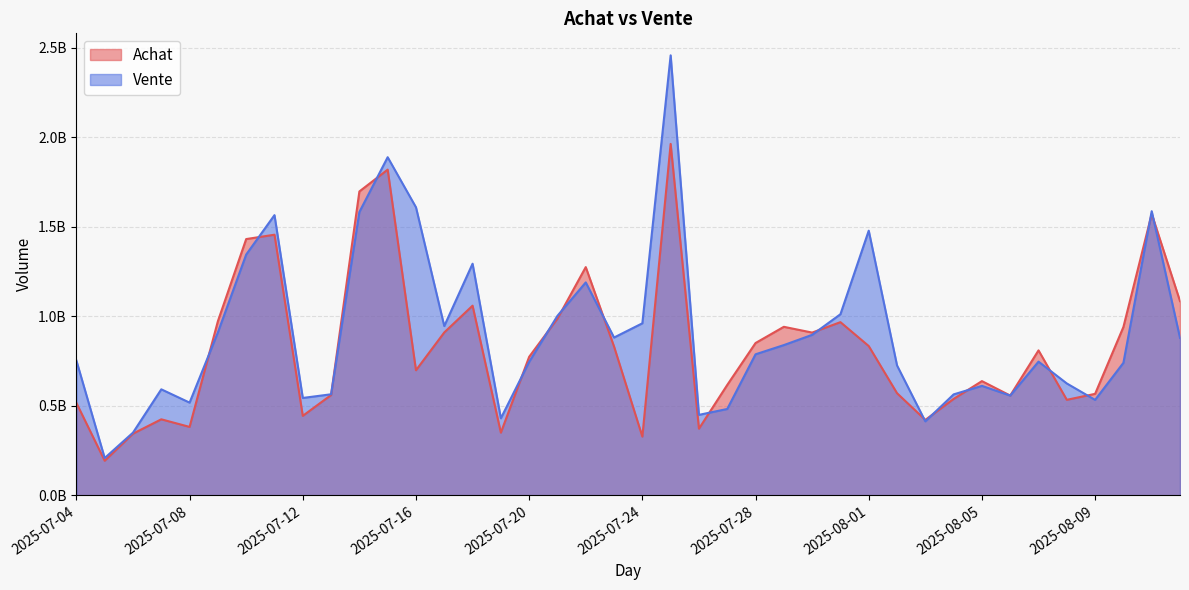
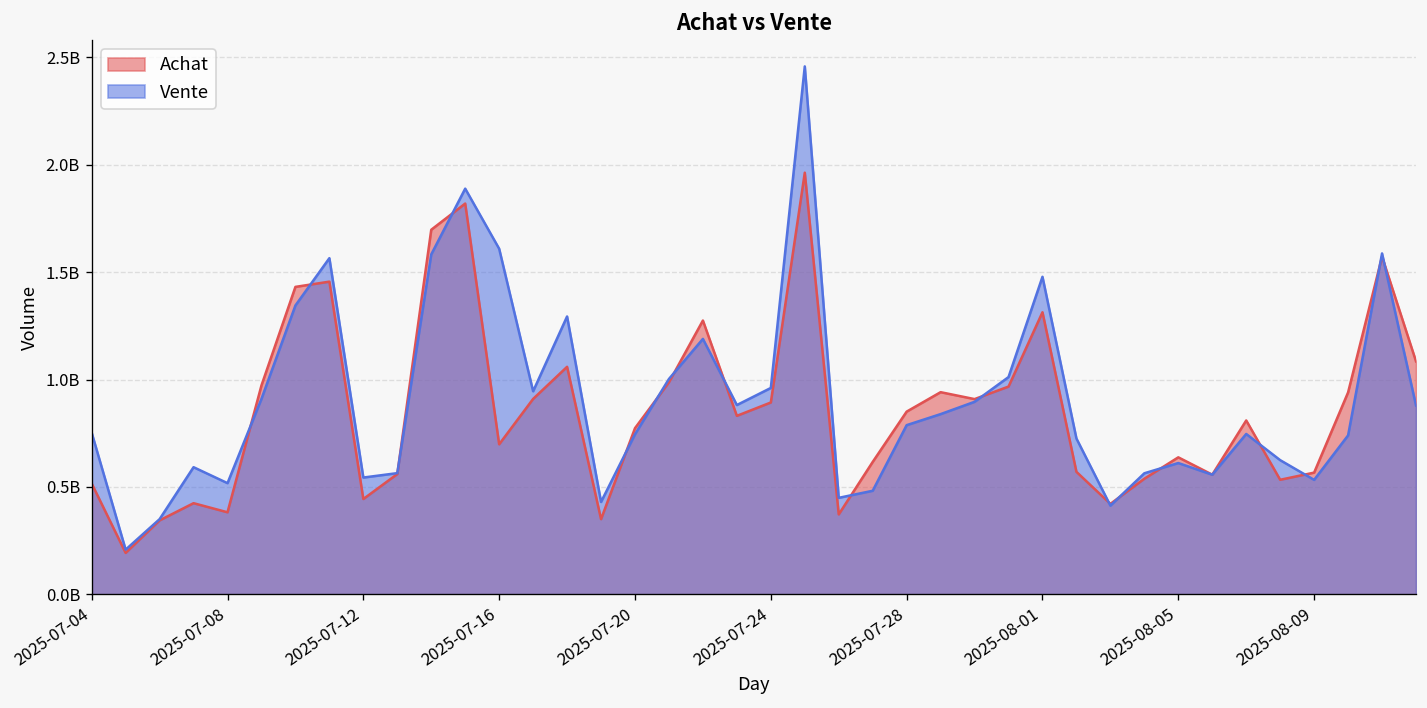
  {
    "Achat": {
      "2025-07-04": 520000000,
      "2025-07-08": 380000000,
      "2025-07-12": 440000000,
      "2025-07-16": 700000000,
      "2025-07-20": 770000000,
-     "2025-07-24": 330000000,
+     "2025-07-24": 890000000,
      "2025-07-28": 850000000,
-     "2025-08-01": 830000000,
+     "2025-08-01": 1310000000,
      "2025-08-05": 640000000,
      "2025-08-09": 570000000
    },
    "Vente": {
      "2025-07-04": 750000000,
      "2025-07-08": 520000000,
      "2025-07-12": 540000000,
      "2025-07-16": 1610000000,
      "2025-07-20": 750000000,
      "2025-07-24": 960000000,
      "2025-07-28": 790000000,
      "2025-08-01": 1480000000,
      "2025-08-05": 610000000,
      "2025-08-09": 530000000
    }
  }
